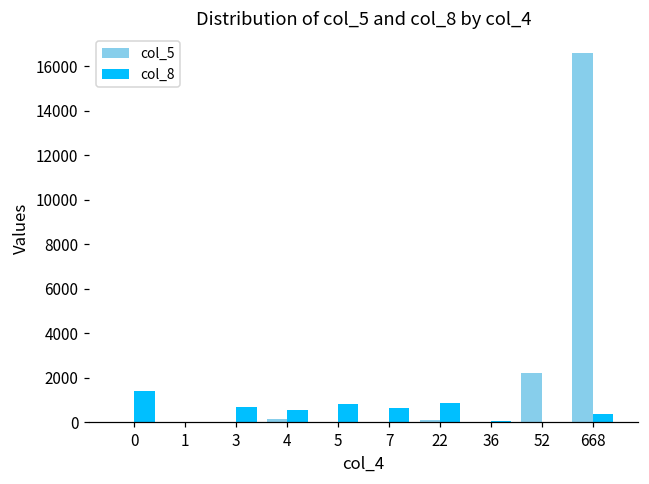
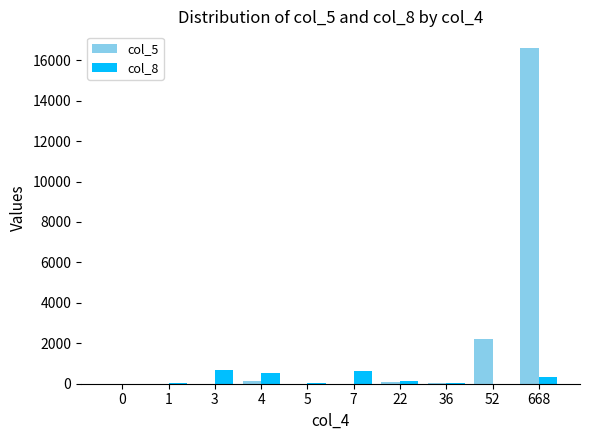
  {
    "col_5": {
      "52": 2200,
      "668": 16600
    },
    "col_8": {
-     "0": 1400,
+     "0": 0,
      "3": 700,
      "4": 500,
-     "5": 800,
+     "5": 0,
      "7": 600,
-     "22": 900,
+     "22": 100,
      "668": 400
    }
  }
